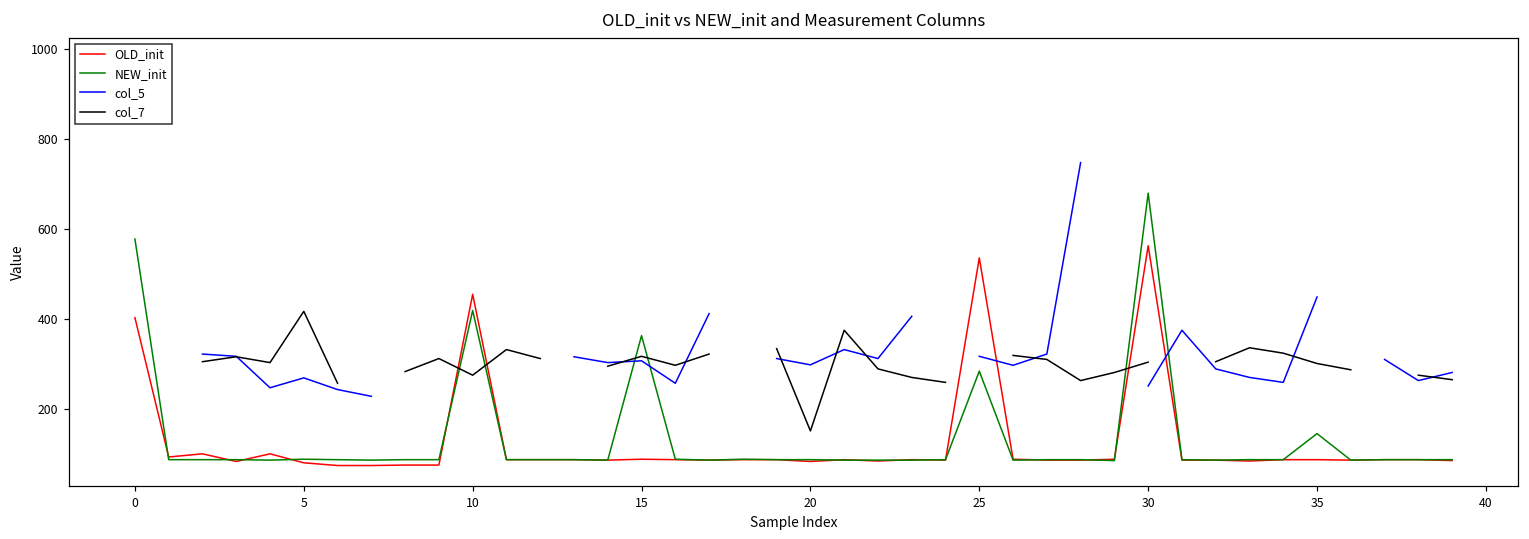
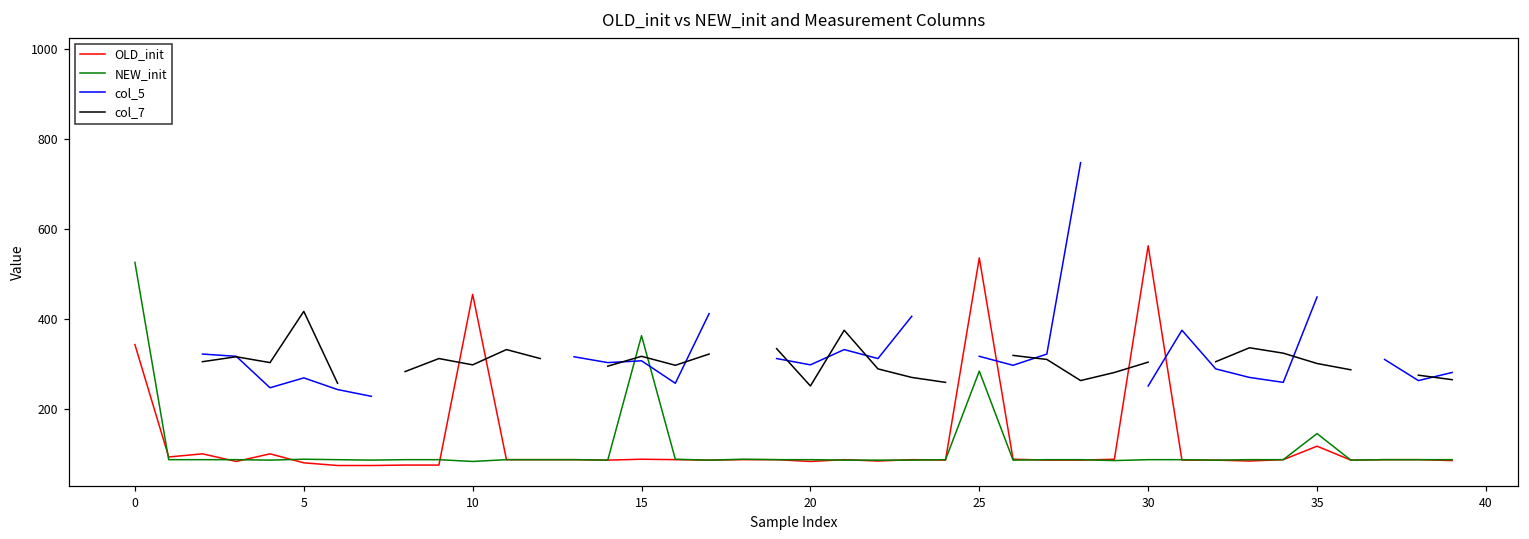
  {
    "OLD_init": {
-     "0": 400,
+     "0": 340,
      "5": 80,
      "10": 460,
      "15": 90,
      "25": 540,
      "30": 560,
-     "35": 90
+     "35": 120
    },
    "NEW_init": {
-     "0": 580,
+     "0": 530,
      "5": 90,
-     "10": 420,
+     "10": 80,
      "15": 360,
      "25": 280,
-     "30": 680,
+     "30": 90,
      "35": 150
    },
    "col_5": {
      "5": 270,
      "10": 980,
      "15": 310,
      "20": 300,
      "25": 320,
      "30": 250,
      "35": 450
    },
    "col_7": {
      "5": 420,
-     "10": 280,
+     "10": 300,
      "15": 320,
-     "20": 150,
+     "20": 250,
      "30": 300,
      "35": 300
    }
  }
